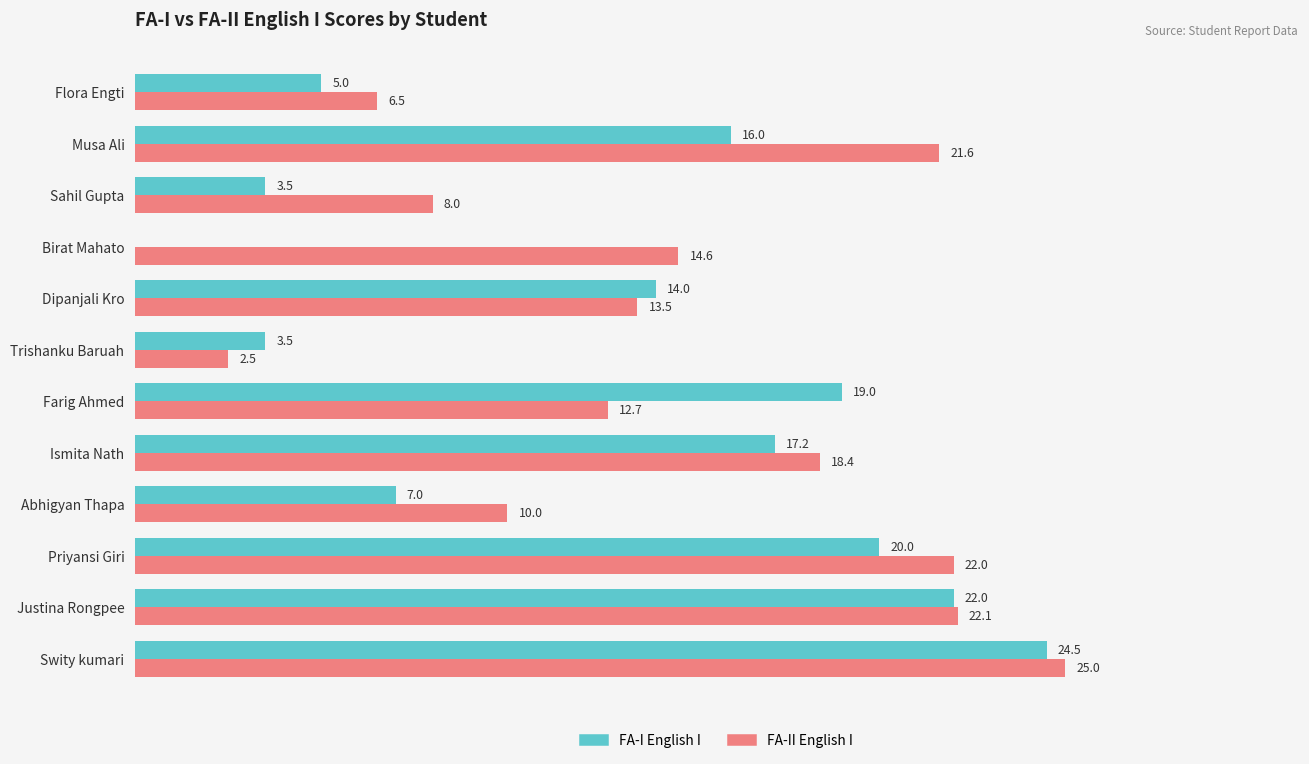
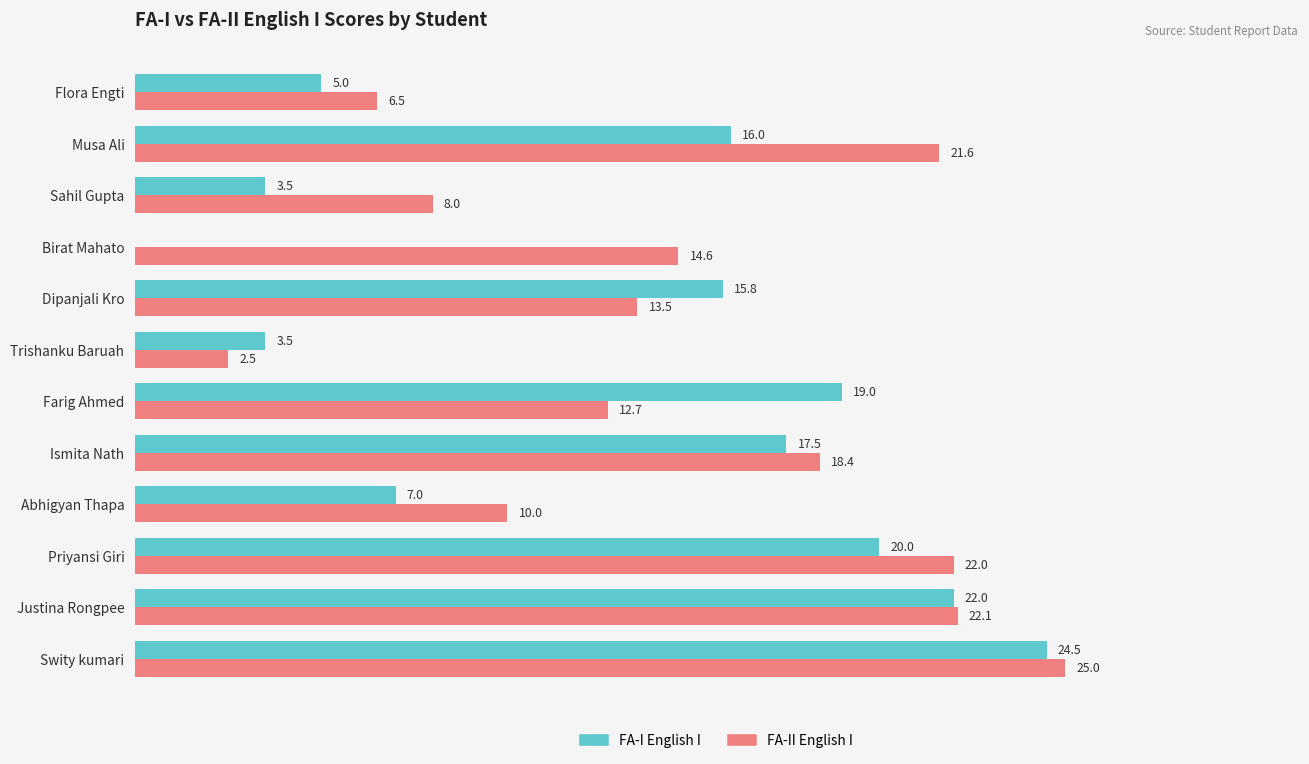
  {
    "FA-I English I": {
      "Flora Engti": 5.0,
      "Musa Ali": 16.0,
      "Sahil Gupta": 3.5,
-     "Dipanjali Kro": 14.0,
+     "Dipanjali Kro": 15.8,
      "Trishanku Baruah": 3.5,
      "Farig Ahmed": 19.0,
-     "Ismita Nath": 17.2,
+     "Ismita Nath": 17.5,
      "Abhigyan Thapa": 7.0,
      "Priyansi Giri": 20.0,
      "Justina Rongpee": 22.0,
      "Swity kumari": 24.5
    },
    "FA-II English I": {
      "Flora Engti": 6.5,
      "Musa Ali": 21.6,
      "Sahil Gupta": 8.0,
      "Birat Mahato": 14.6,
      "Dipanjali Kro": 13.5,
      "Trishanku Baruah": 2.5,
      "Farig Ahmed": 12.7,
      "Ismita Nath": 18.4,
      "Abhigyan Thapa": 10.0,
      "Priyansi Giri": 22.0,
      "Justina Rongpee": 22.1,
      "Swity kumari": 25.0
    }
  }
